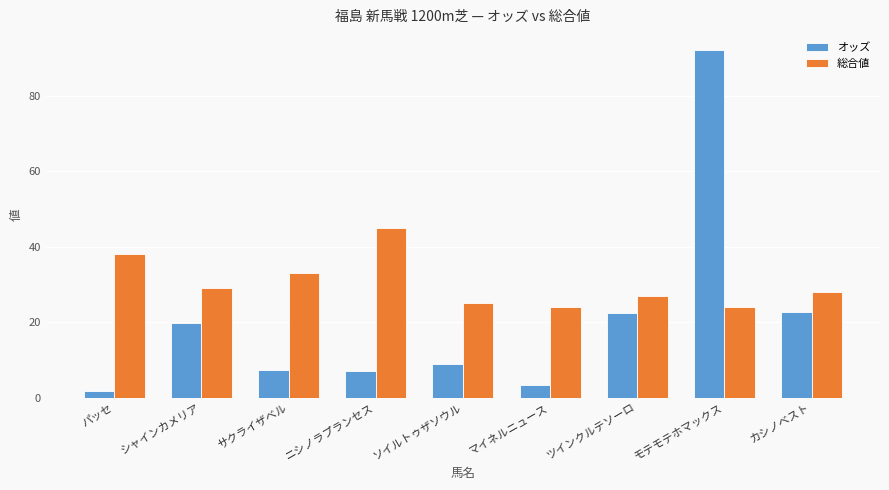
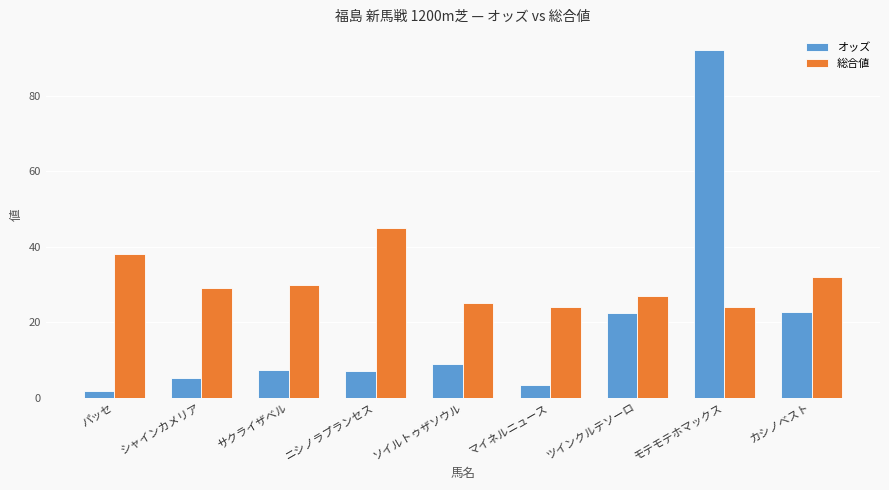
  {
    "オッズ": {
      "パッセ": 2,
-     "シャインカメリア": 20,
+     "シャインカメリア": 5,
      "サクライザベル": 8,
      "ニシノラプランセス": 7,
      "ソイルトゥザソウル": 9,
      "マイネルニュース": 4,
      "ツインクルテソーロ": 23,
      "モテモテホマックス": 92,
      "カシノベスト": 23
    },
    "総合値": {
      "パッセ": 38,
      "シャインカメリア": 29,
-     "サクライザベル": 33,
+     "サクライザベル": 30,
      "ニシノラプランセス": 45,
      "ソイルトゥザソウル": 25,
      "マイネルニュース": 24,
      "ツインクルテソーロ": 27,
      "モテモテホマックス": 24,
-     "カシノベスト": 28
+     "カシノベスト": 32
    }
  }
